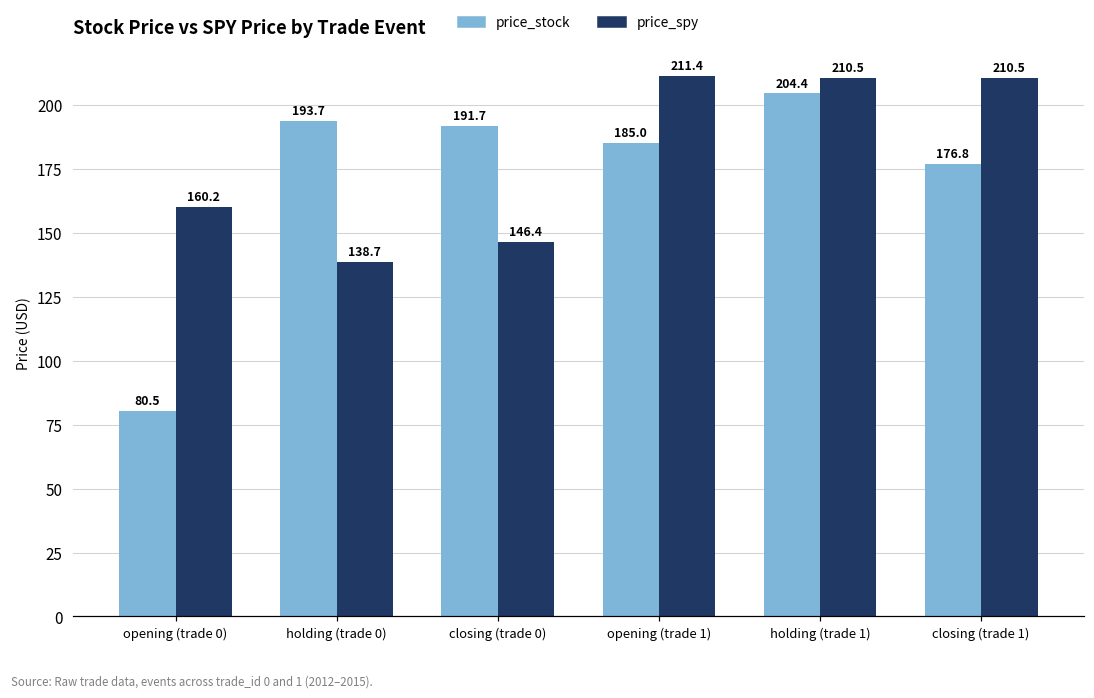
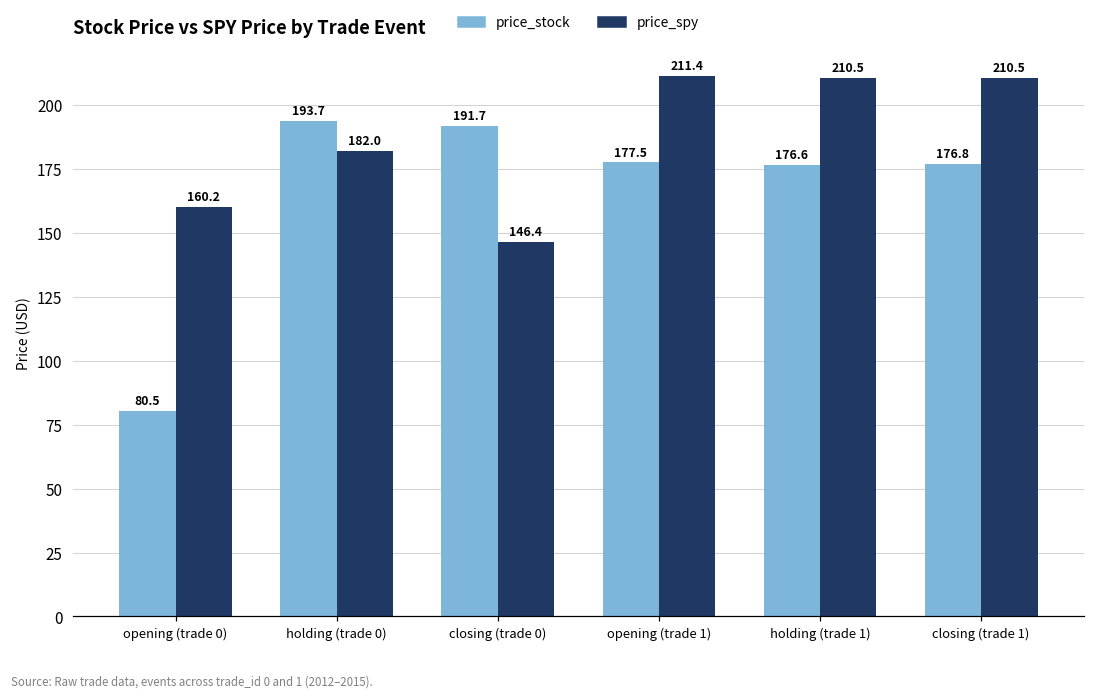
  {
    "price_stock": {
      "opening (trade 0)": 80.5,
      "holding (trade 0)": 193.7,
      "closing (trade 0)": 191.7,
-     "opening (trade 1)": 185.0,
-     "holding (trade 1)": 204.4,
+     "opening (trade 1)": 177.5,
+     "holding (trade 1)": 176.6,
      "closing (trade 1)": 176.8
    },
    "price_spy": {
      "opening (trade 0)": 160.2,
-     "holding (trade 0)": 138.7,
+     "holding (trade 0)": 182.0,
      "closing (trade 0)": 146.4,
      "opening (trade 1)": 211.4,
      "holding (trade 1)": 210.5,
      "closing (trade 1)": 210.5
    }
  }
